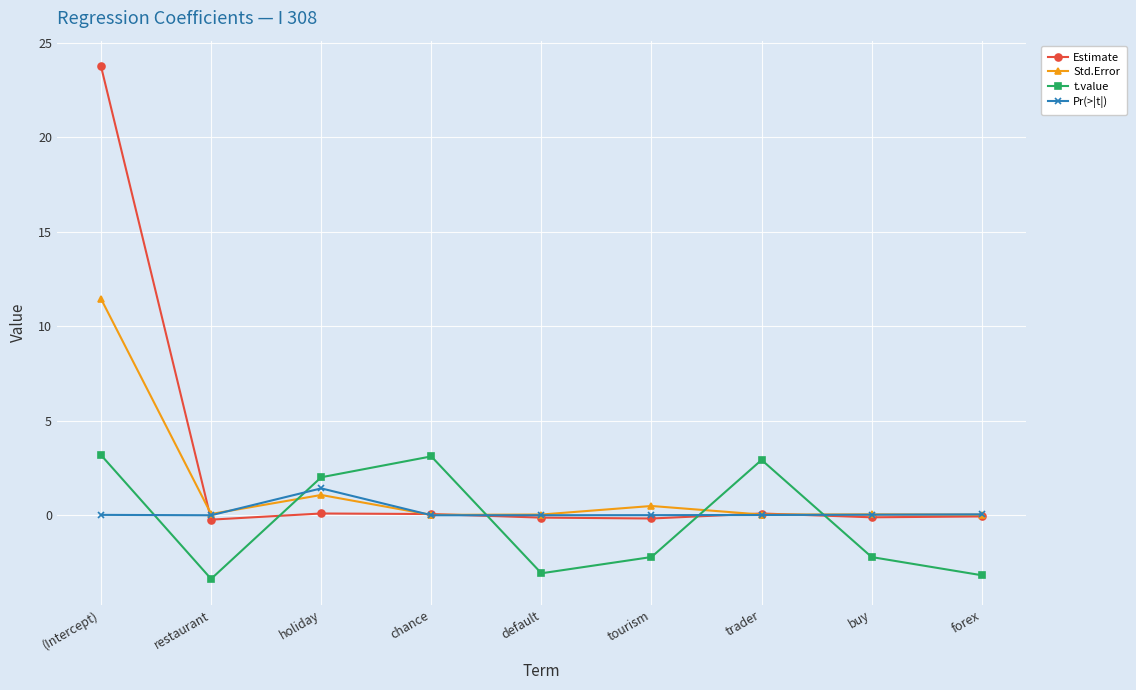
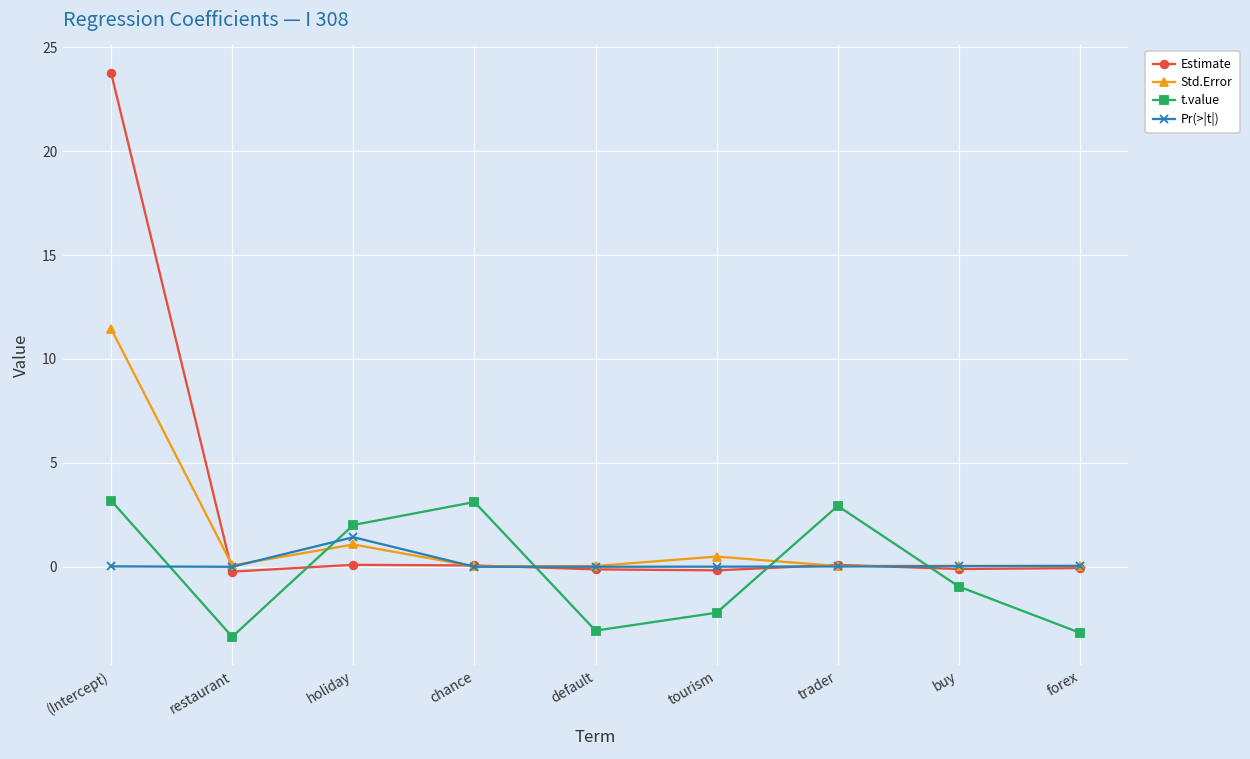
  {
    "Estimate": {
      "(Intercept)": 23.8,
      "restaurant": -0.2,
      "holiday": 0.1,
      "tourism": -0.2,
      "buy": -0.1
    },
    "Std.Error": {
      "(Intercept)": 11.5,
      "holiday": 1.1,
      "tourism": 0.5
    },
    "t.value": {
      "(Intercept)": 3.2,
      "restaurant": -3.4,
      "holiday": 2.0,
      "chance": 3.1,
      "default": -3.1,
      "tourism": -2.2,
      "trader": 2.9,
-     "buy": -2.2,
+     "buy": -1.0,
      "forex": -3.2
    },
    "Pr(>|t|)": {
      "(Intercept)": 0.0,
      "holiday": 1.4,
      "tourism": 0.0
    }
  }
